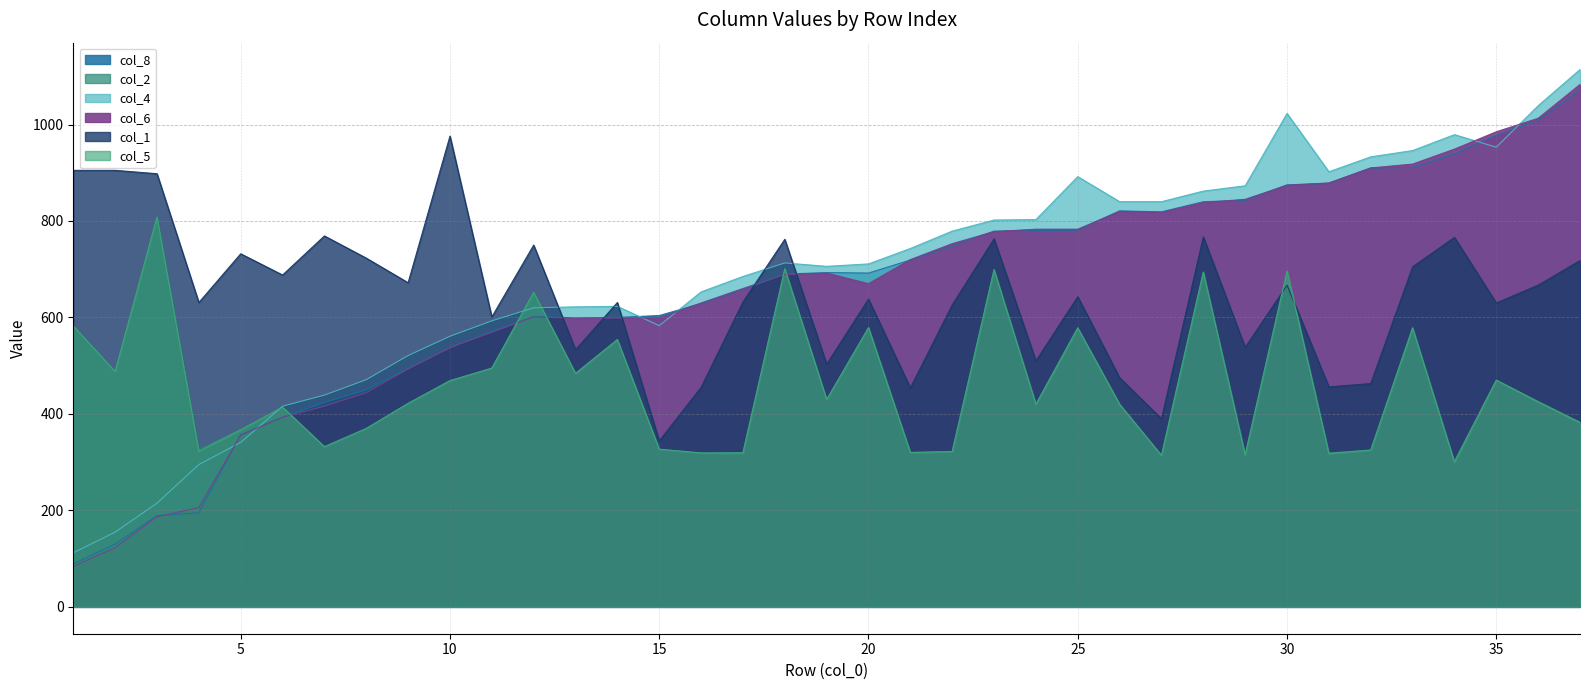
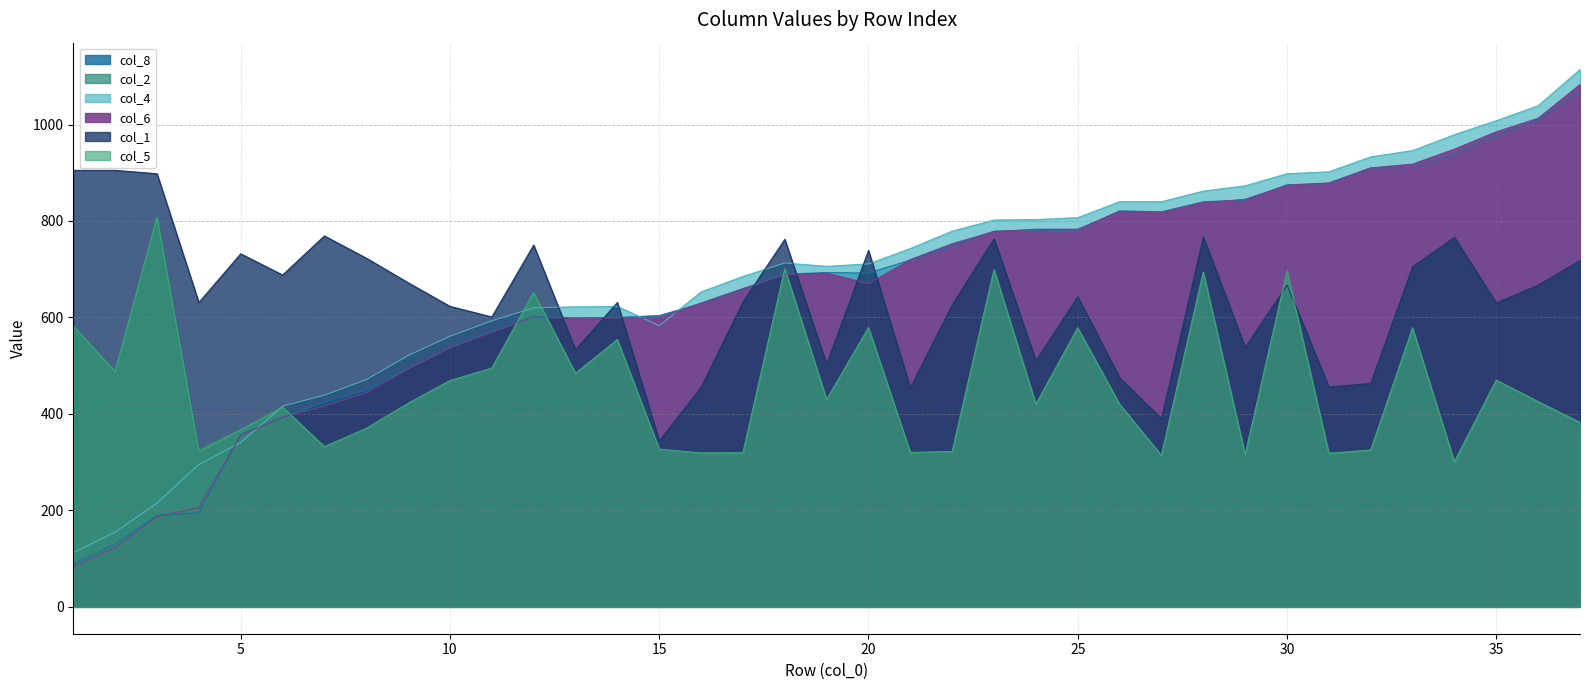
  {
    "col_4": {
      "5": 340,
      "10": 560,
      "15": 580,
      "20": 710,
-     "25": 890,
-     "30": 1020,
-     "35": 950
+     "25": 810,
+     "30": 900,
+     "35": 1010
    },
    "col_6": {
      "20": 670,
      "35": 990
    },
    "col_1": {
      "5": 730,
-     "10": 980,
+     "10": 620,
      "15": 340,
-     "20": 640,
+     "20": 740,
      "25": 640,
      "30": 670,
      "35": 630
    }
  }
